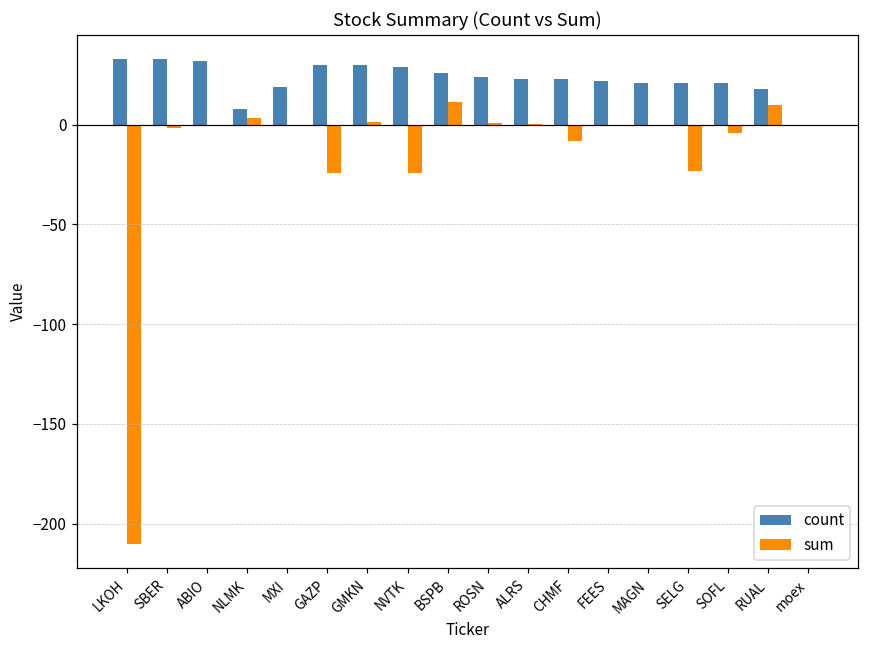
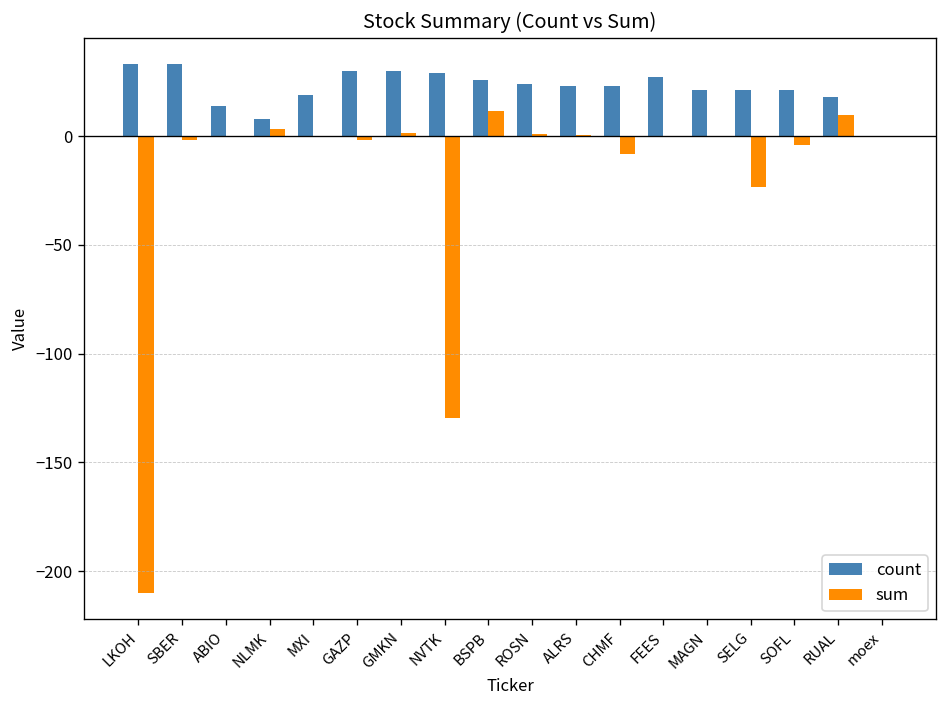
  {
    "count": {
      "LKOH": 33,
      "SBER": 33,
-     "ABIO": 32,
+     "ABIO": 14,
      "NLMK": 8,
      "MXI": 19,
      "GAZP": 30,
      "GMKN": 30,
      "NVTK": 29,
      "BSPB": 26,
      "ROSN": 24,
      "ALRS": 23,
      "CHMF": 23,
-     "FEES": 22,
+     "FEES": 27,
      "MAGN": 21,
      "SELG": 21,
      "SOFL": 21,
      "RUAL": 18,
      "moex": 0
    },
    "sum": {
      "LKOH": -210,
      "SBER": -2,
      "NLMK": 3,
-     "GAZP": -24,
+     "GAZP": -2,
      "GMKN": 2,
-     "NVTK": -24,
+     "NVTK": -130,
      "BSPB": 11,
      "CHMF": -8,
      "SELG": -23,
      "SOFL": -4,
      "RUAL": 10,
      "moex": 0
    }
  }
